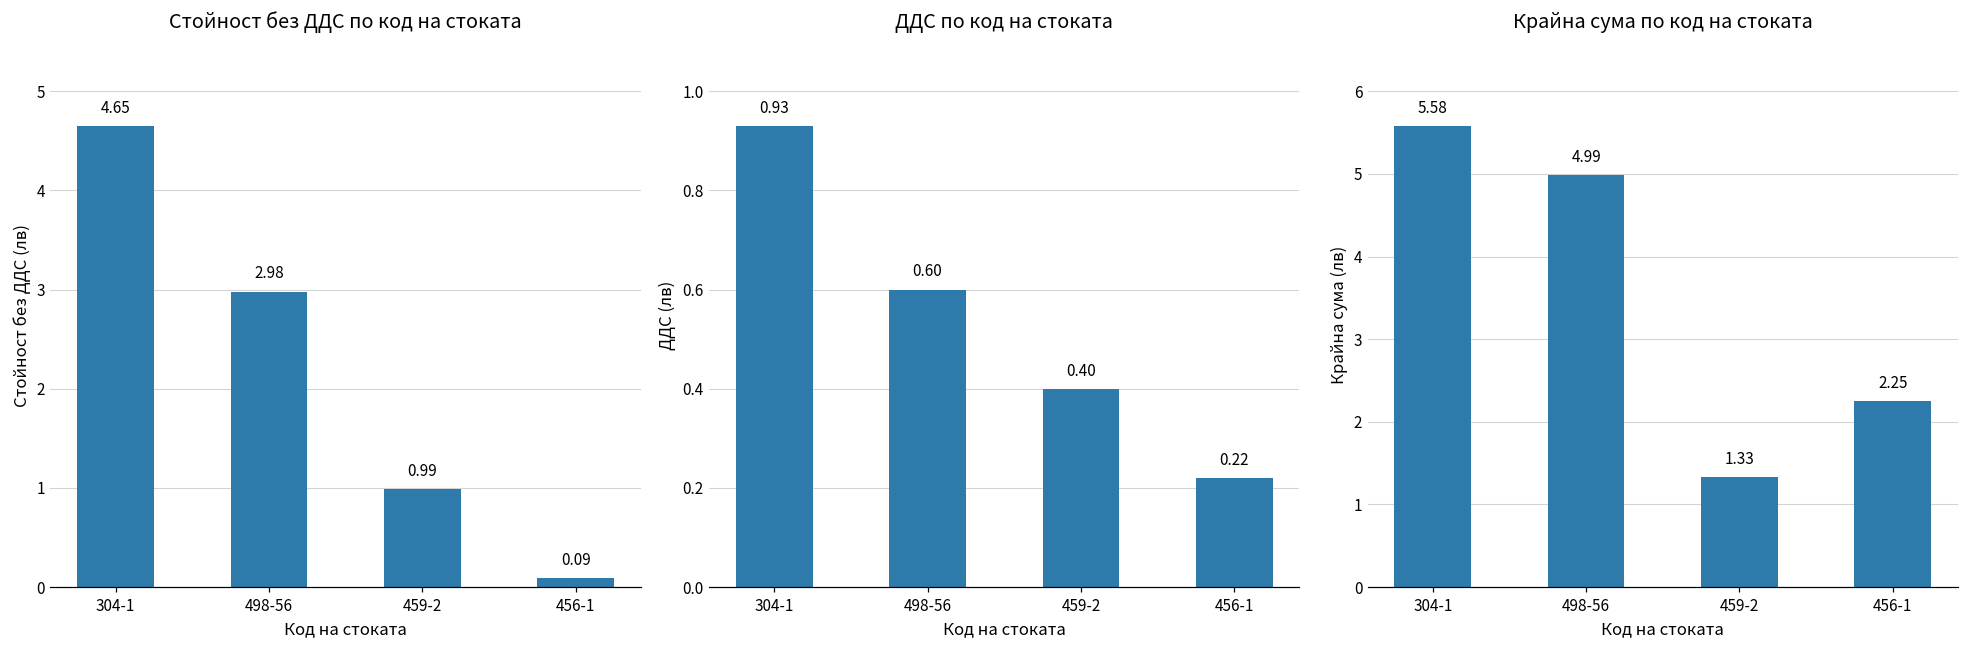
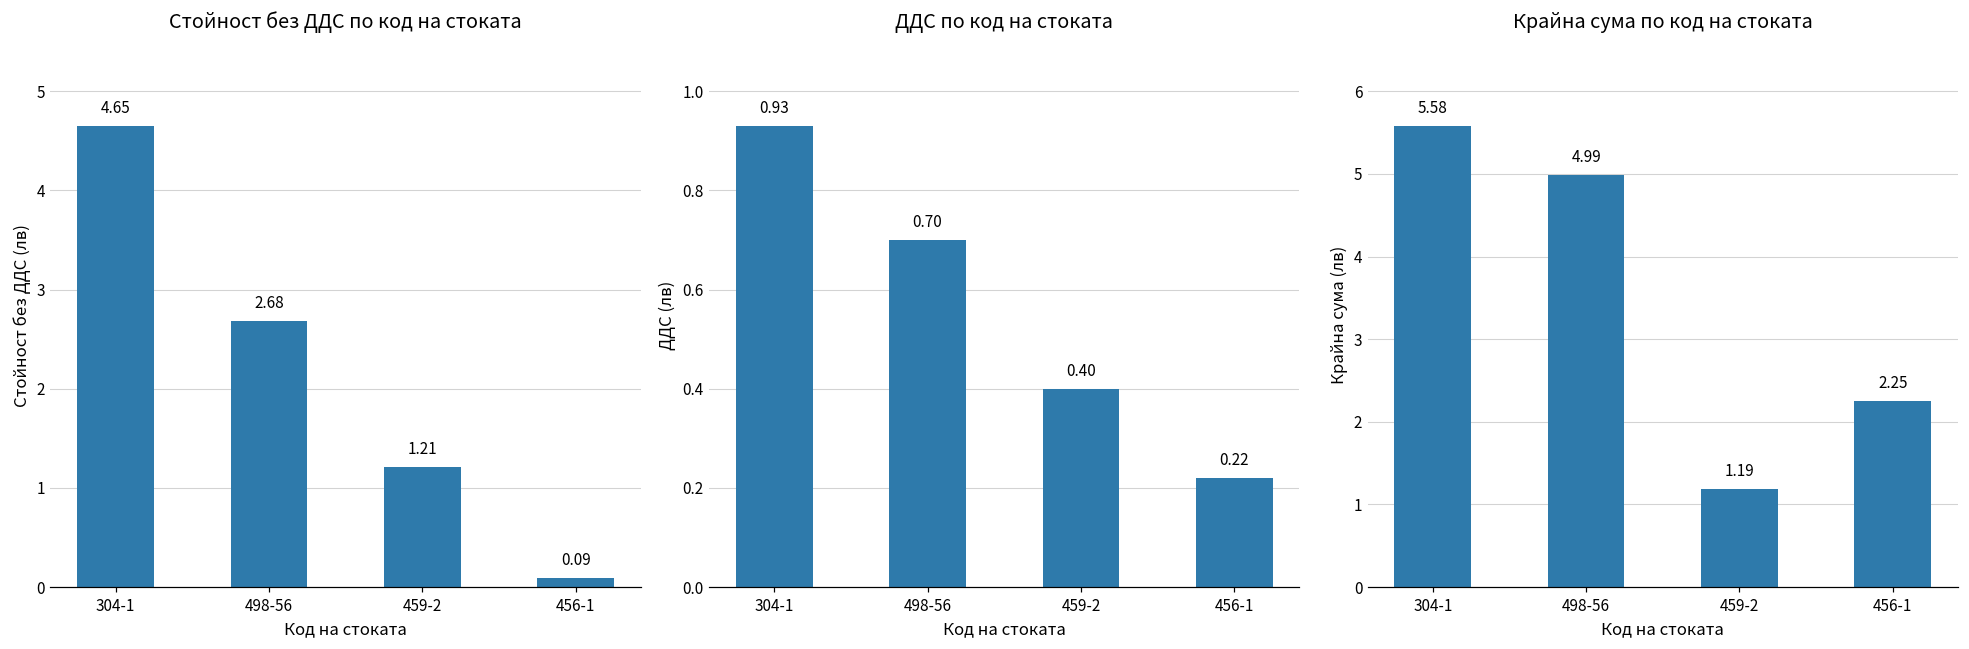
  {
    "Стойност без ДДС по код на стоката": {
      "304-1": 4.65,
-     "498-56": 2.98,
-     "459-2": 0.99,
+     "498-56": 2.68,
+     "459-2": 1.21,
      "456-1": 0.09
    },
    "ДДС по код на стоката": {
      "304-1": 0.93,
-     "498-56": 0.60,
+     "498-56": 0.70,
      "459-2": 0.40,
      "456-1": 0.22
    },
    "Крайна сума по код на стоката": {
      "304-1": 5.58,
      "498-56": 4.99,
-     "459-2": 1.33,
+     "459-2": 1.19,
      "456-1": 2.25
    }
  }
